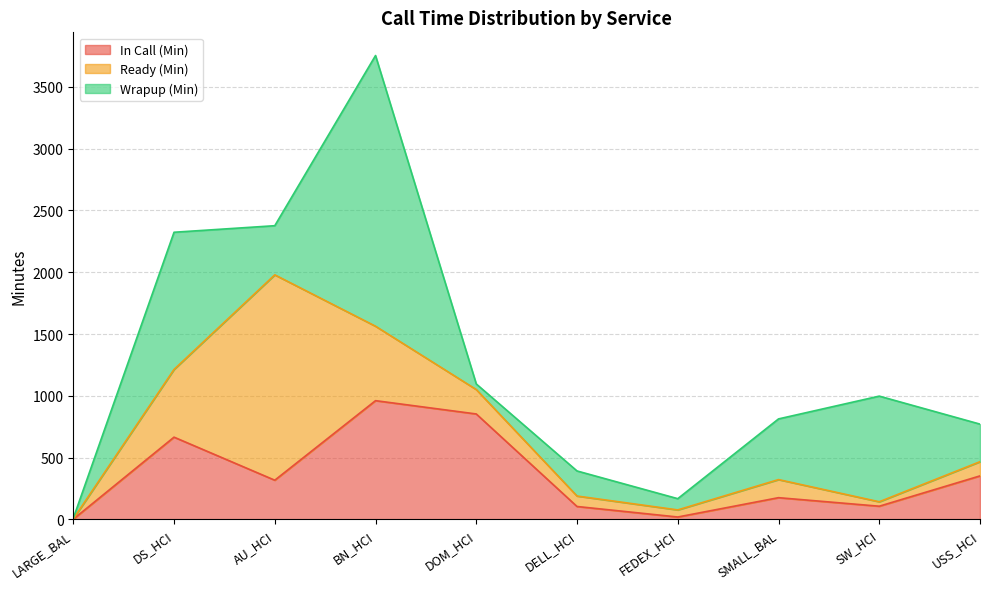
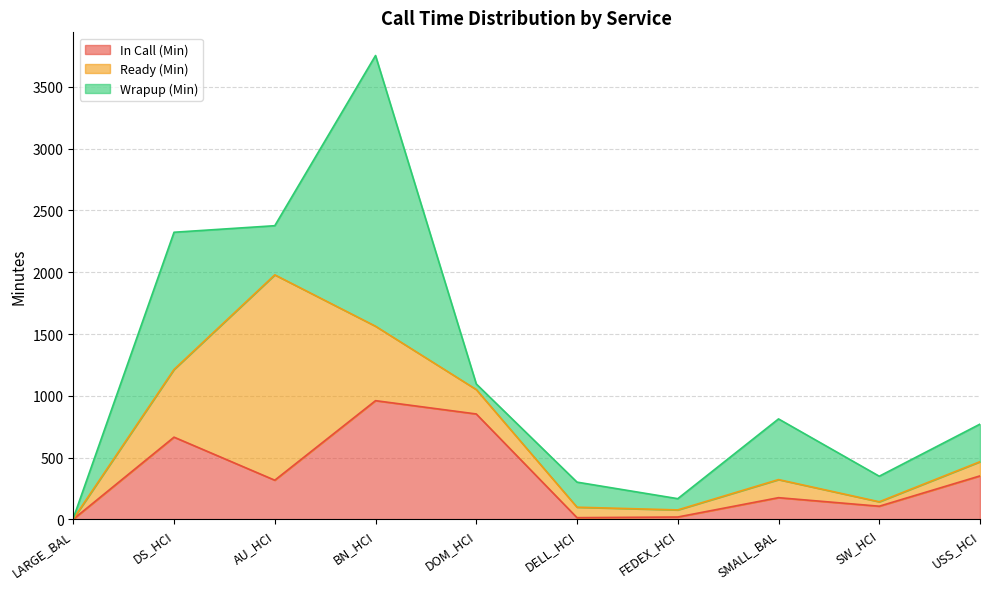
  {
    "In Call (Min)": {
      "DS_HCI": 670,
      "AU_HCI": 320,
      "BN_HCI": 960,
      "DOM_HCI": 850,
-     "DELL_HCI": 110,
+     "DELL_HCI": 10,
      "FEDEX_HCI": 20,
      "SMALL_BAL": 180,
      "SW_HCI": 110,
      "USS_HCI": 350
    },
    "Ready (Min)": {
      "DS_HCI": 550,
      "AU_HCI": 1660,
      "BN_HCI": 600,
      "DOM_HCI": 200,
      "DELL_HCI": 80,
      "FEDEX_HCI": 60,
      "SMALL_BAL": 150,
      "SW_HCI": 40,
      "USS_HCI": 110
    },
    "Wrapup (Min)": {
      "DS_HCI": 1110,
      "AU_HCI": 400,
      "BN_HCI": 2190,
      "DOM_HCI": 50,
      "DELL_HCI": 200,
      "FEDEX_HCI": 90,
      "SMALL_BAL": 490,
-     "SW_HCI": 850,
+     "SW_HCI": 210,
      "USS_HCI": 300
    }
  }
